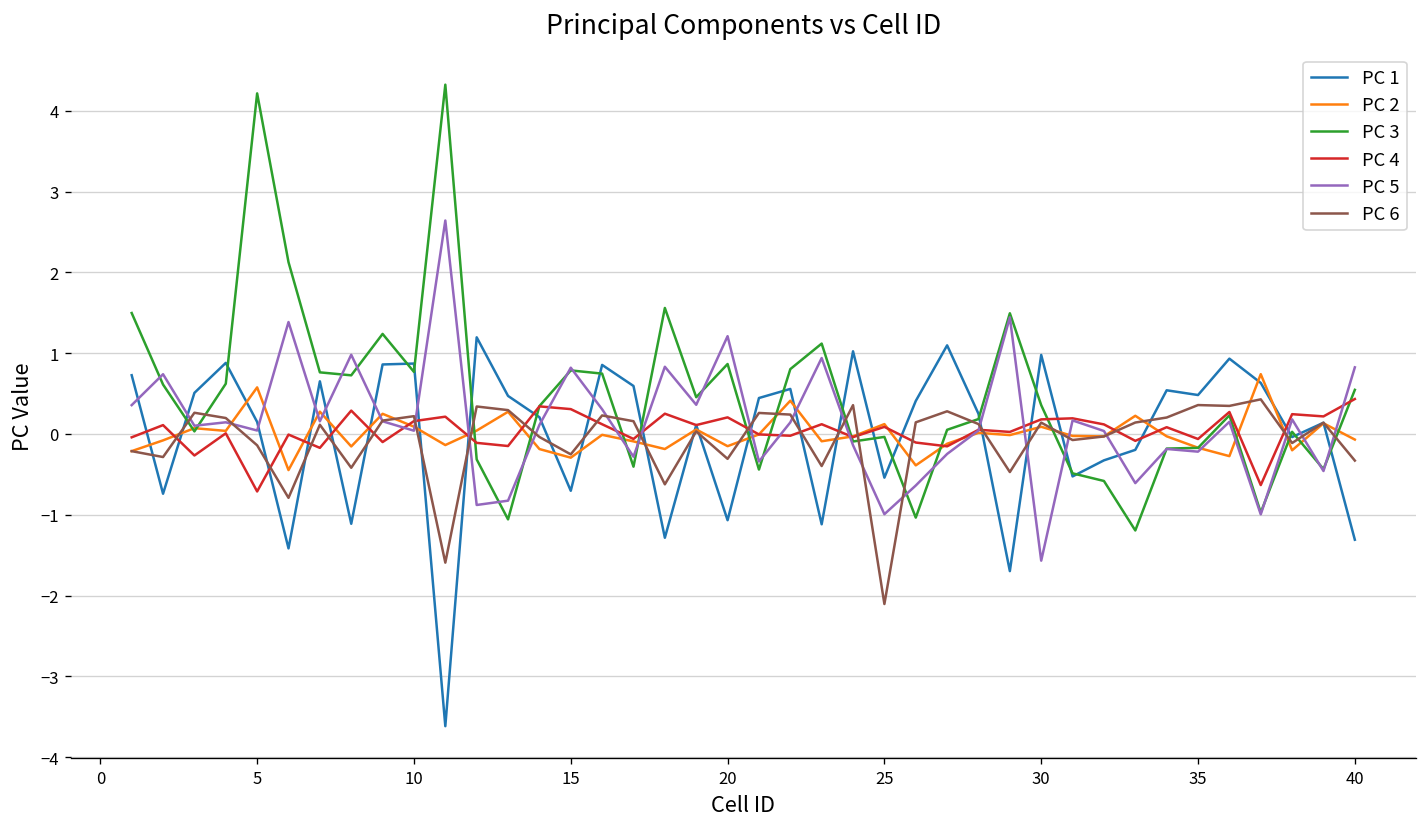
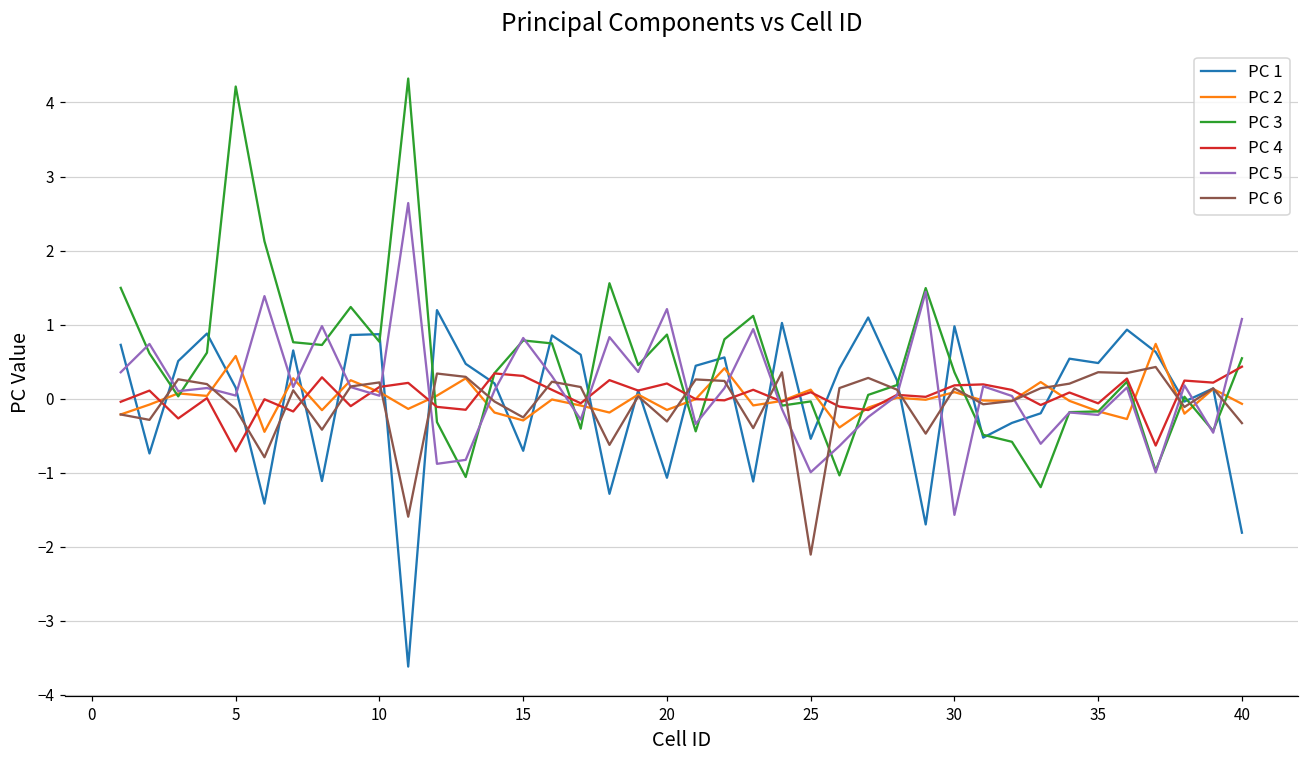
  {
    "PC 1": {
      "5": 0.1,
      "10": 0.9,
      "15": -0.7,
      "20": -1.1,
      "25": -0.5,
      "30": 1.0,
      "35": 0.5,
-     "40": -1.3
+     "40": -1.8
    },
    "PC 2": {
      "5": 0.6,
      "10": 0.1,
      "15": -0.3,
      "20": -0.2,
      "30": 0.1,
      "40": -0.1
    },
    "PC 3": {
      "5": 4.2,
      "10": 0.8,
      "20": 0.9,
      "25": 0.0,
      "30": 0.4,
      "40": 0.5
    },
    "PC 4": {
      "5": -0.7,
      "10": 0.2,
      "15": 0.3,
      "20": 0.2,
      "30": 0.2,
      "35": -0.1,
      "40": 0.4
    },
    "PC 5": {
      "5": 0.0,
      "10": 0.0,
      "20": 1.2,
      "25": -1.0,
      "30": -1.6,
      "35": -0.2,
-     "40": 0.8
+     "40": 1.1
    },
    "PC 6": {
      "5": -0.1,
      "10": 0.2,
      "15": -0.3,
      "20": -0.3,
      "25": -2.1,
      "30": 0.1,
      "35": 0.4,
      "40": -0.3
    }
  }
